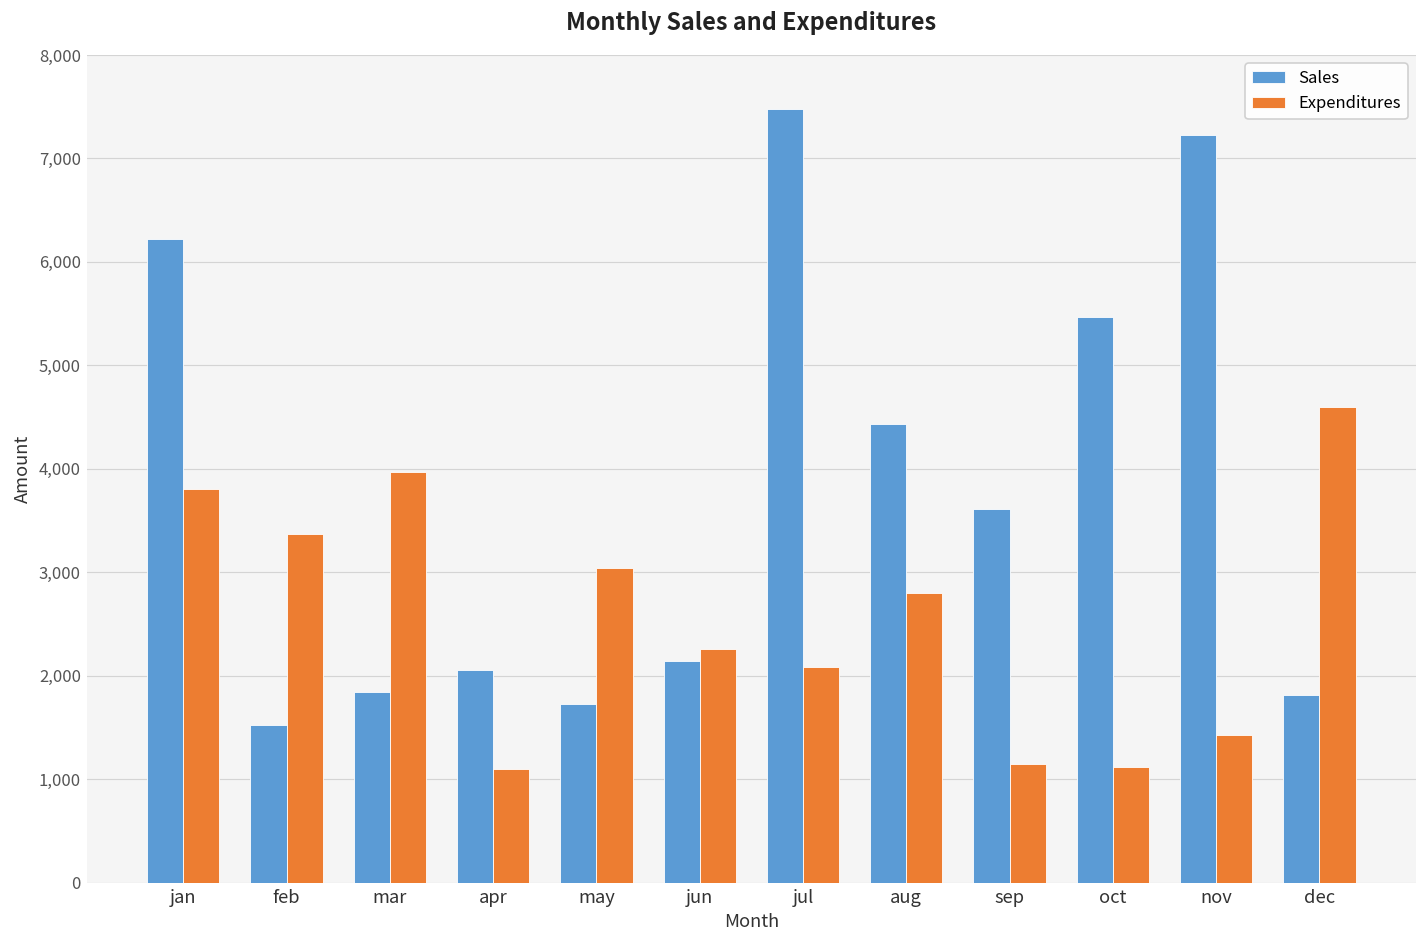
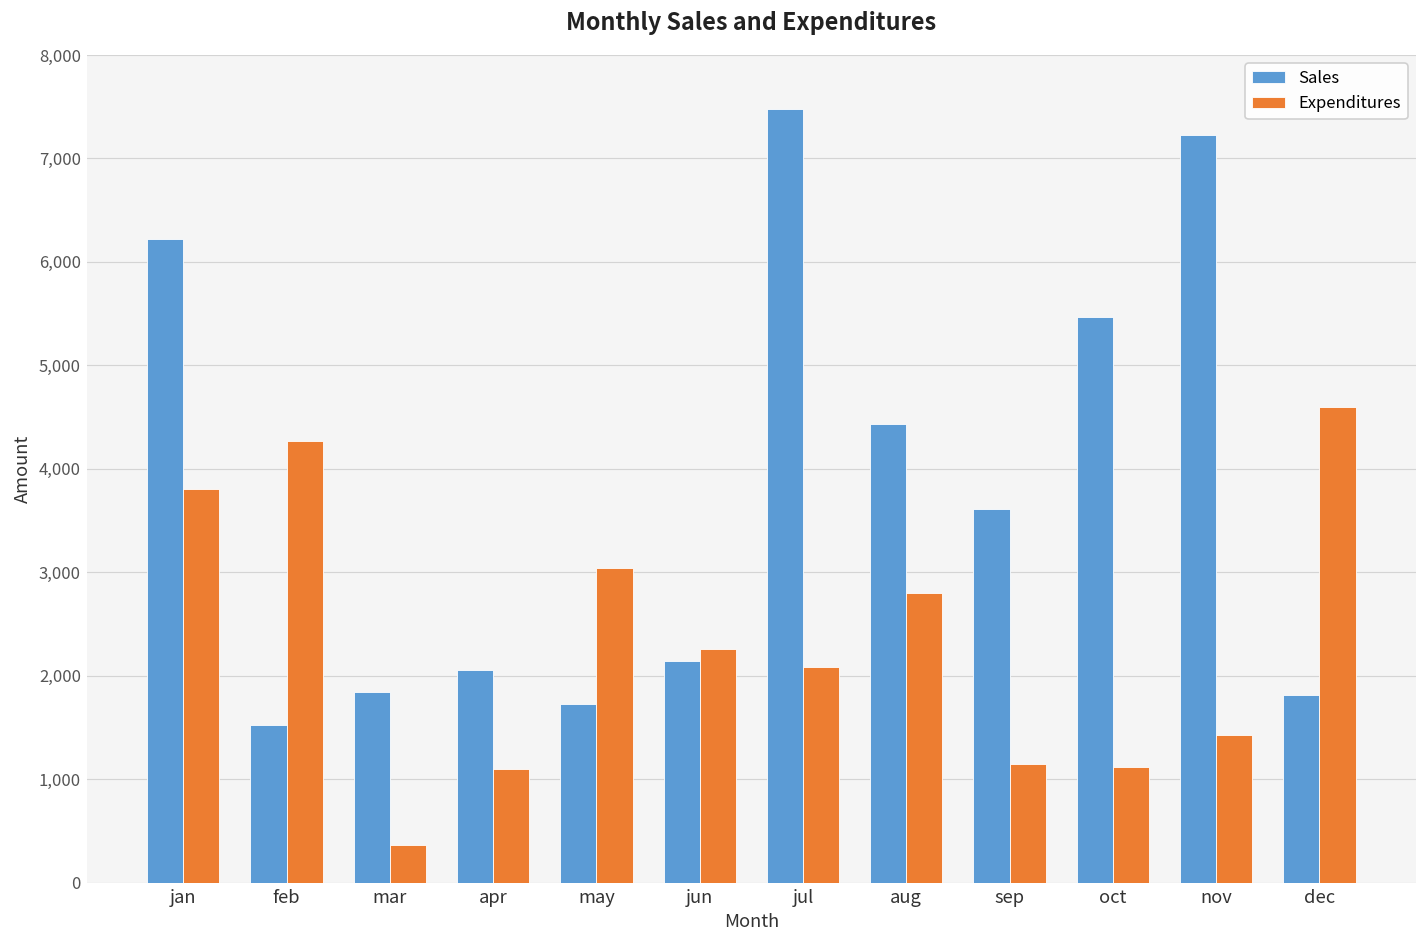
  {
    "Sales": {
      "jan": "6,200",
      "feb": "1,500",
      "mar": "1,800",
      "apr": "2,100",
      "may": "1,700",
      "jun": "2,100",
      "jul": "7,500",
      "aug": "4,400",
      "sep": "3,600",
      "oct": "5,500",
      "nov": "7,200",
      "dec": "1,800"
    },
    "Expenditures": {
      "jan": "3,800",
-     "feb": "3,400",
-     "mar": "4,000",
+     "feb": "4,300",
+     "mar": "400",
      "apr": "1,100",
      "may": "3,000",
      "jun": "2,300",
      "jul": "2,100",
      "aug": "2,800",
      "sep": "1,100",
      "oct": "1,100",
      "nov": "1,400",
      "dec": "4,600"
    }
  }
